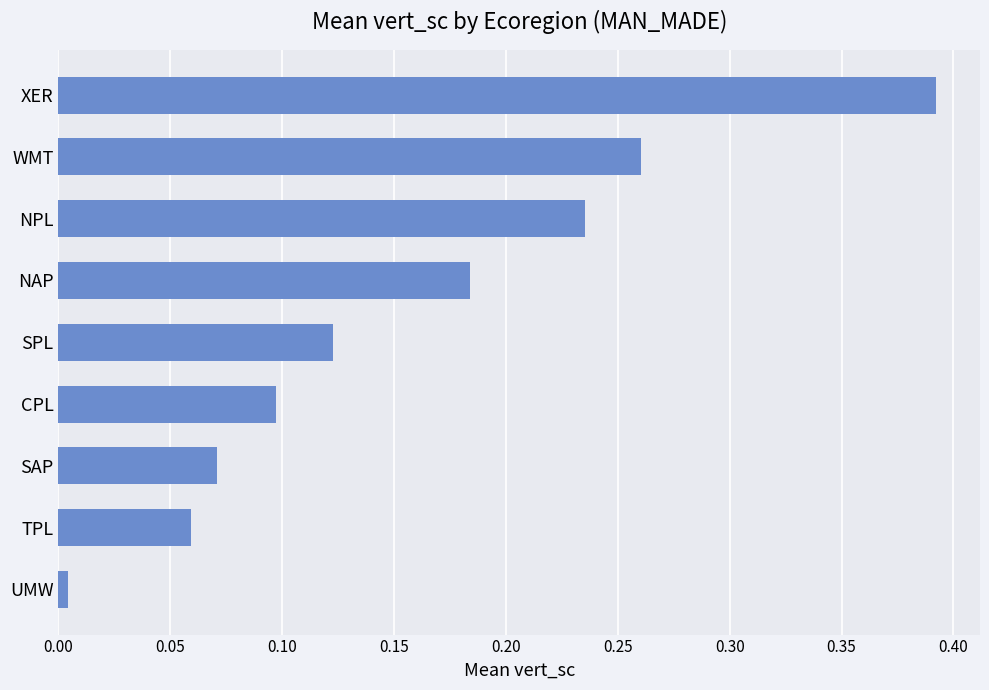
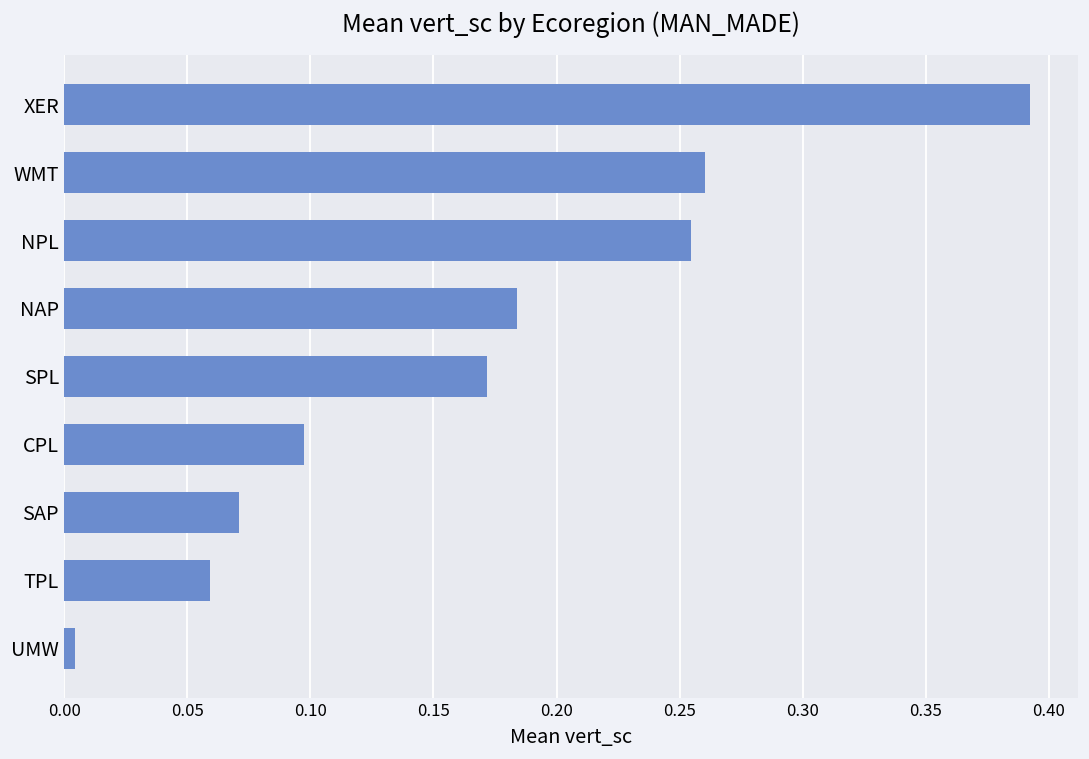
  {
    "XER": 0.392,
    "WMT": 0.260,
-   "NPL": 0.235,
+   "NPL": 0.255,
    "NAP": 0.184,
-   "SPL": 0.123,
+   "SPL": 0.172,
    "CPL": 0.097,
    "SAP": 0.071,
    "TPL": 0.059,
    "UMW": 0.004
  }
